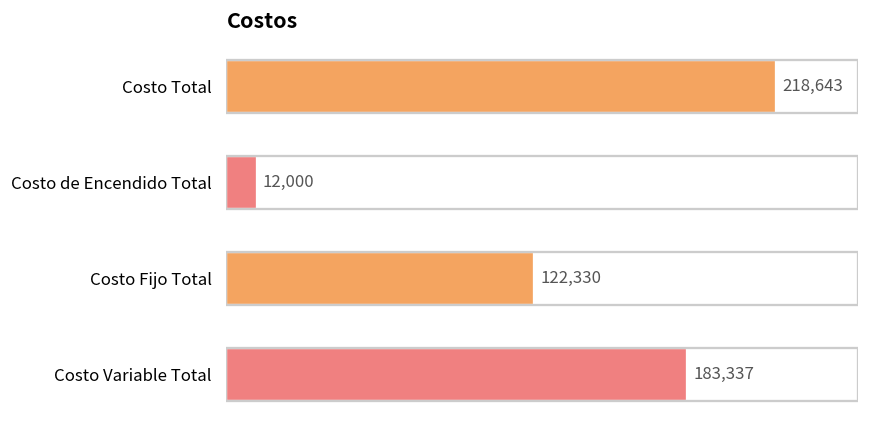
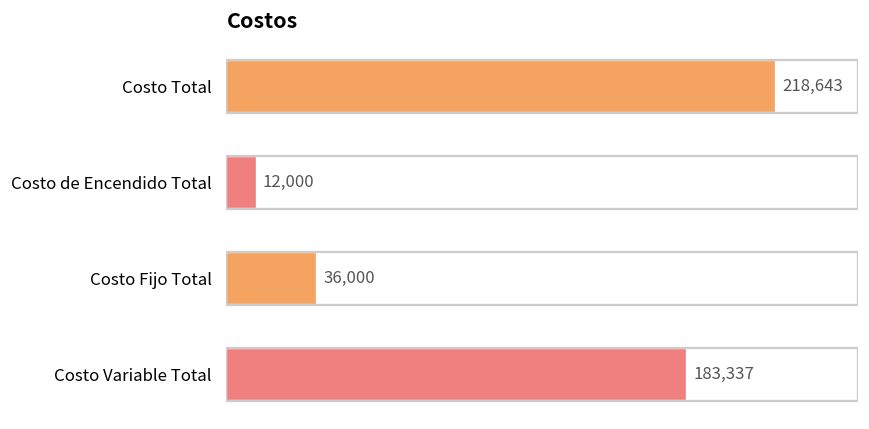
  {
    "Costo Total": "218,643",
    "Costo de Encendido Total": "12,000",
-   "Costo Fijo Total": "122,330",
+   "Costo Fijo Total": "36,000",
    "Costo Variable Total": "183,337"
  }
